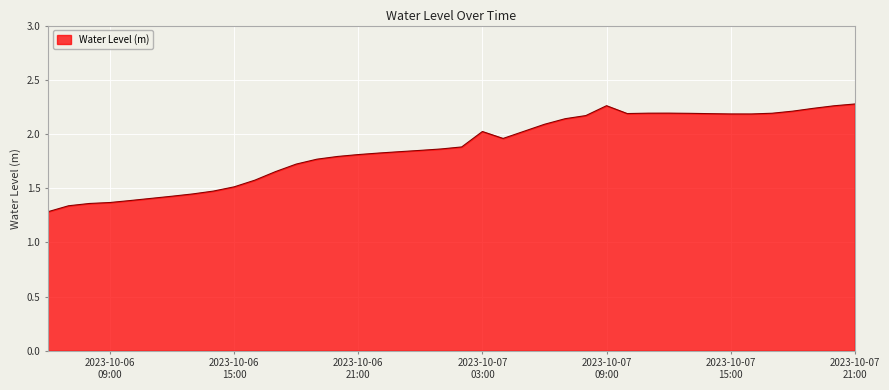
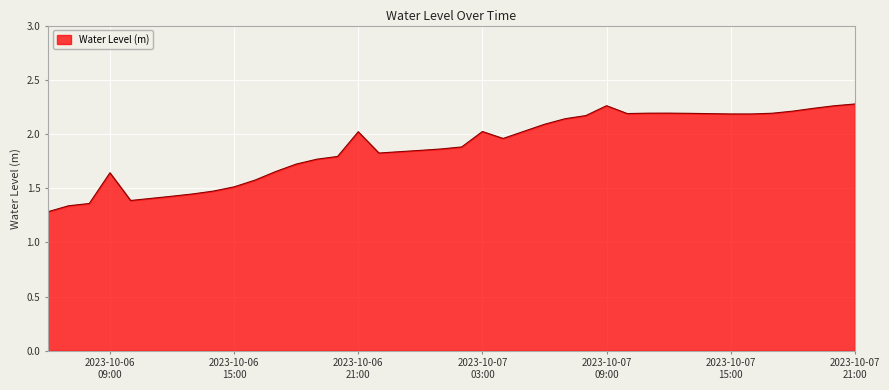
  {
-   "2023-10-06 09:00": 1.37,
+   "2023-10-06 09:00": 1.64,
    "2023-10-06 15:00": 1.51,
-   "2023-10-06 21:00": 1.81,
+   "2023-10-06 21:00": 2.02,
    "2023-10-07 03:00": 2.02,
    "2023-10-07 09:00": 2.26,
    "2023-10-07 15:00": 2.18,
    "2023-10-07 21:00": 2.28
  }
